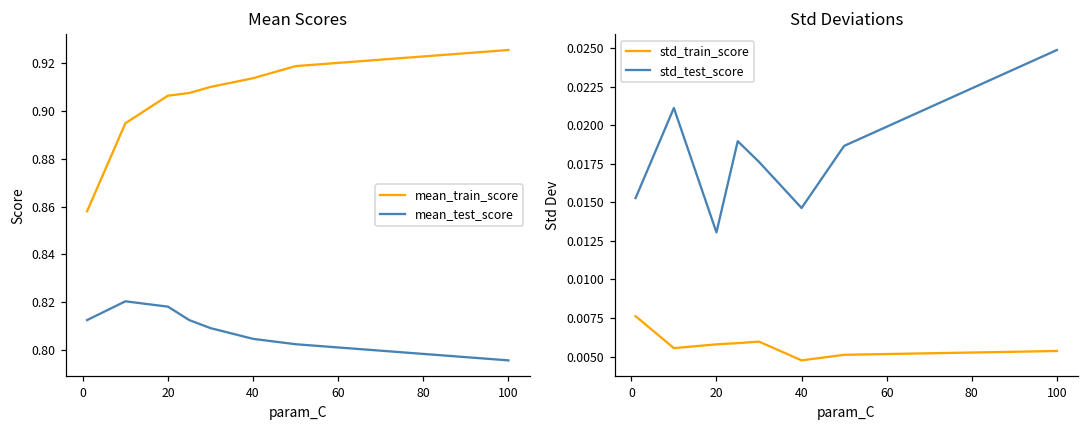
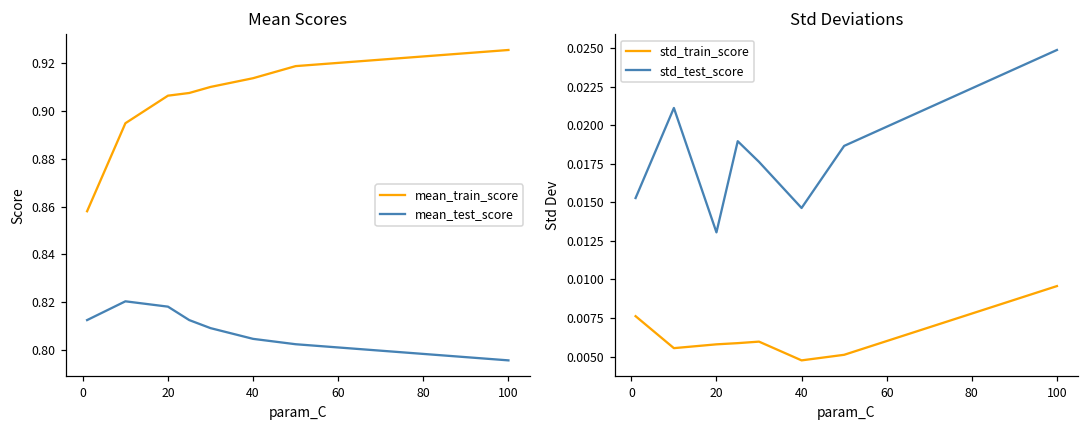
  {
    "Mean Scores": {
      "mean_train_score": {
        "20": 0.906,
        "40": 0.914,
        "100": 0.925
      },
      "mean_test_score": {
        "20": 0.818,
        "40": 0.805,
        "100": 0.796
      }
    },
    "Std Deviations": {
      "std_train_score": {
        "20": 0.0058,
        "40": 0.0048,
-       "100": 0.0054
+       "100": 0.0096
      },
      "std_test_score": {
        "20": 0.0131,
        "40": 0.0146,
        "100": 0.0249
      }
    }
  }
